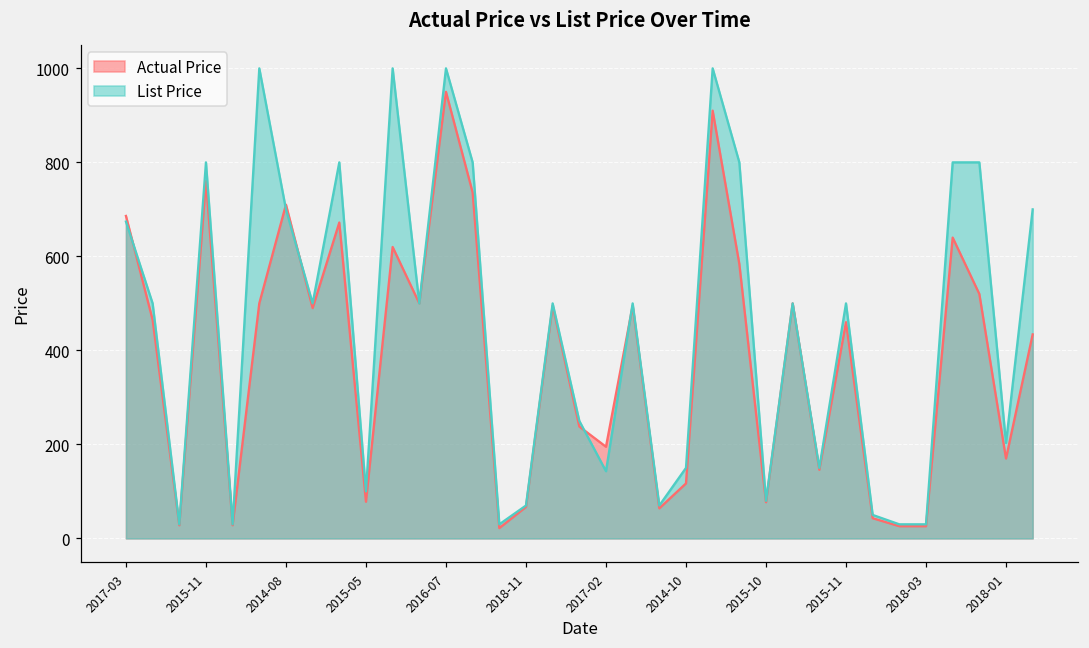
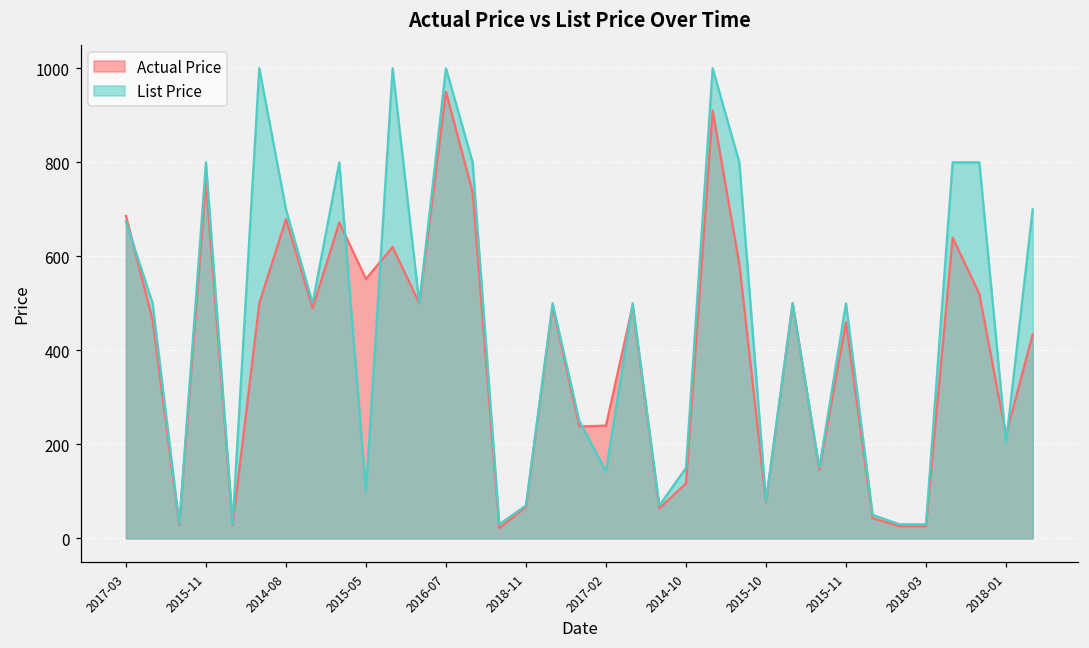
  {
    "Actual Price": {
      "2017-03": 690,
-     "2014-08": 710,
-     "2015-05": 80,
-     "2017-02": 200,
-     "2018-01": 170
+     "2014-08": 680,
+     "2015-05": 550,
+     "2017-02": 240,
+     "2018-01": 220
    },
    "List Price": {
      "2017-03": 670,
      "2014-08": 700,
      "2015-05": 100,
      "2017-02": 140,
      "2018-01": 200
    }
  }
